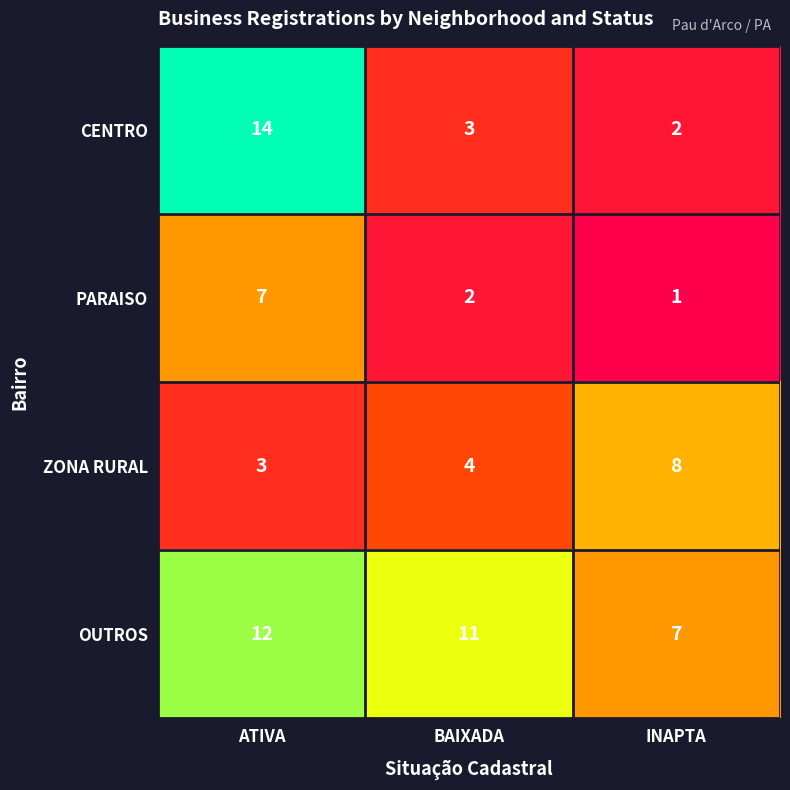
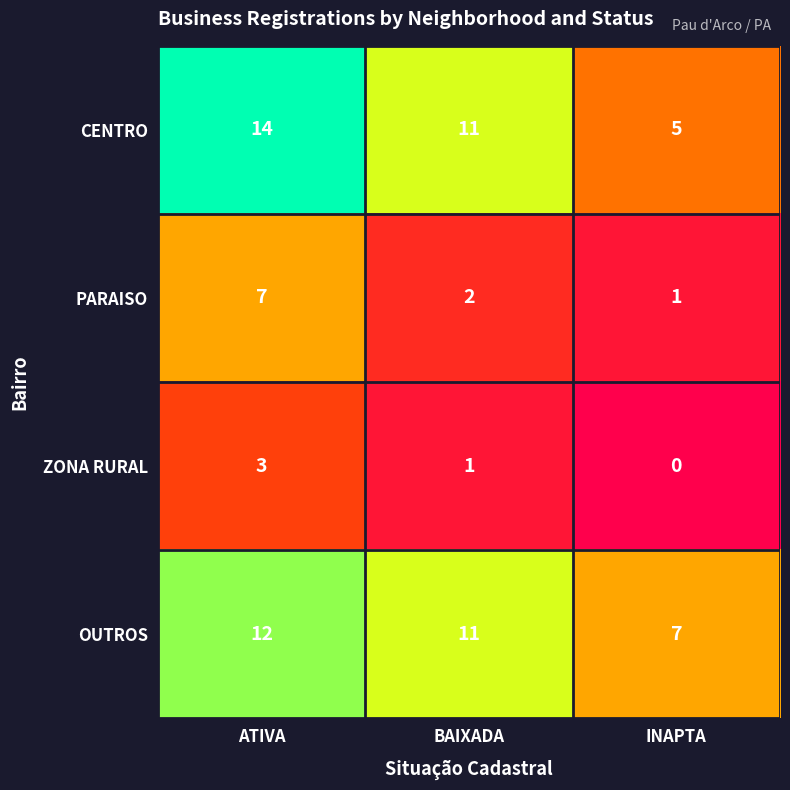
  {
    "CENTRO": {
      "ATIVA": 14,
-     "BAIXADA": 3,
-     "INAPTA": 2
+     "BAIXADA": 11,
+     "INAPTA": 5
    },
    "PARAISO": {
      "ATIVA": 7,
      "BAIXADA": 2,
      "INAPTA": 1
    },
    "ZONA RURAL": {
      "ATIVA": 3,
-     "BAIXADA": 4,
-     "INAPTA": 8
+     "BAIXADA": 1,
+     "INAPTA": 0
    },
    "OUTROS": {
      "ATIVA": 12,
      "BAIXADA": 11,
      "INAPTA": 7
    }
  }
